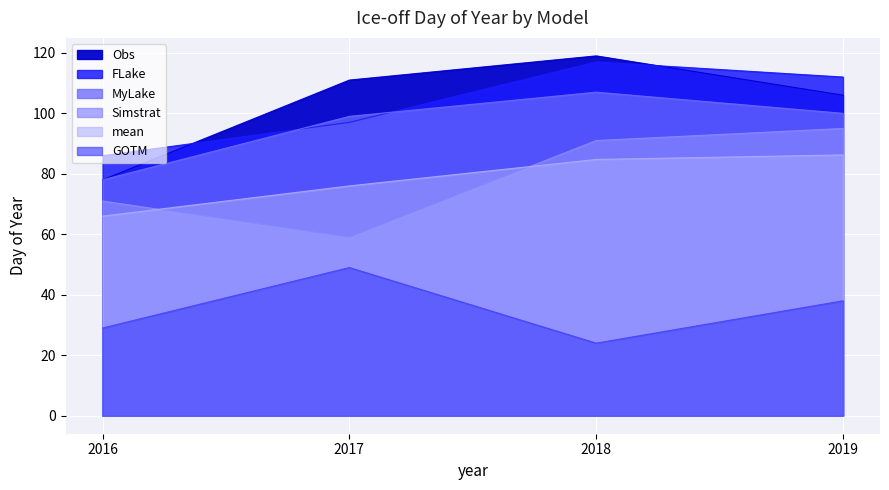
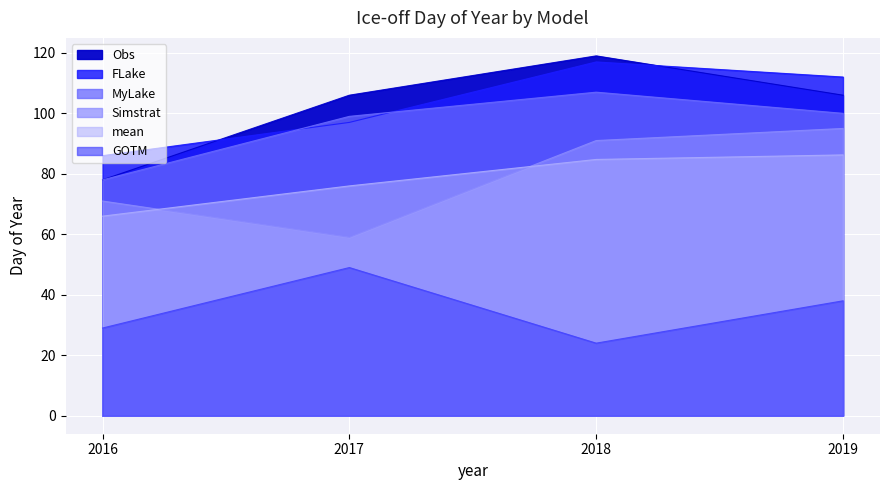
  {
    "Obs": {
-     "2017": 111,
+     "2017": 106,
      "2018": 119,
      "2019": 106
    }
  }
